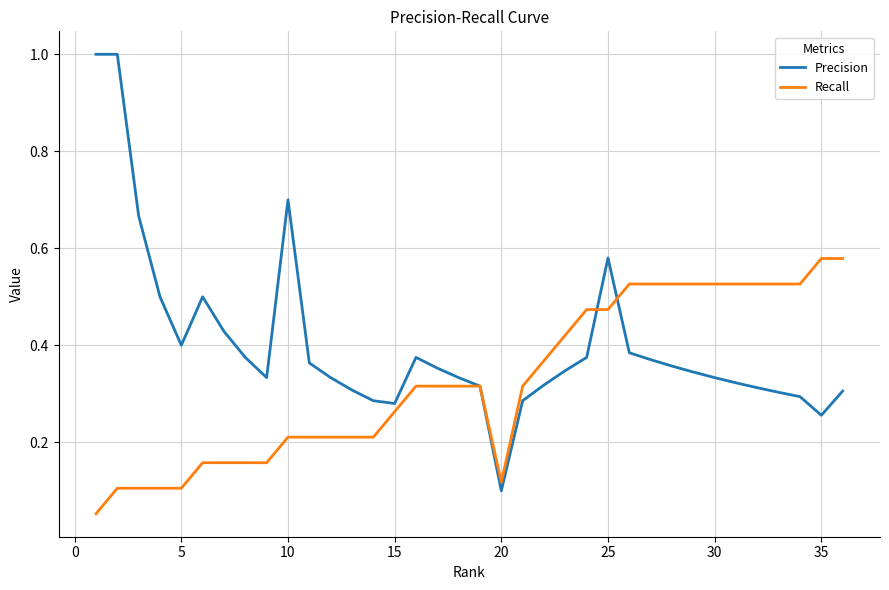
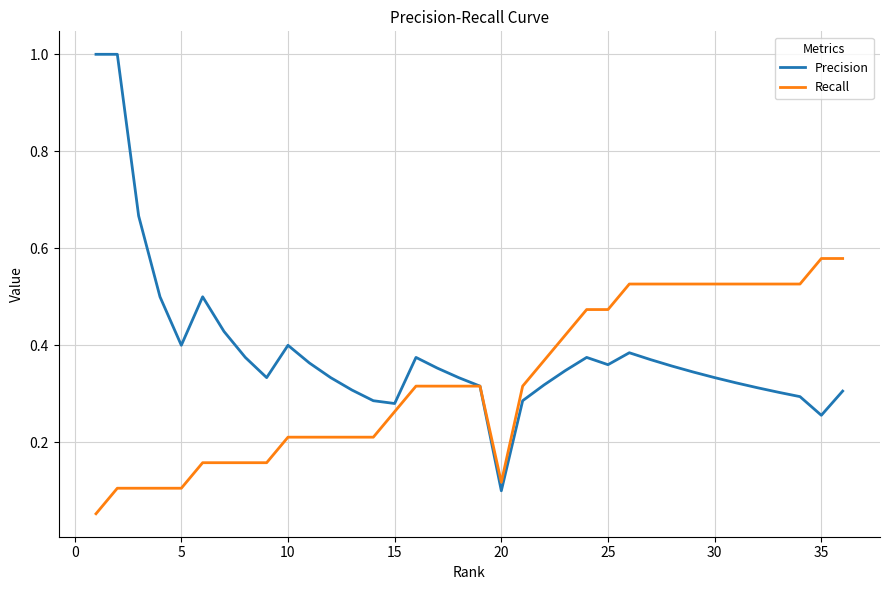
  {
    "Precision": {
      "5": 0.40,
-     "10": 0.7,
+     "10": 0.4,
      "15": 0.28,
      "20": 0.10,
-     "25": 0.58,
+     "25": 0.36,
      "30": 0.33,
      "35": 0.26
    },
    "Recall": {
      "5": 0.11,
      "10": 0.21,
      "15": 0.26,
      "20": 0.12,
      "25": 0.47,
      "30": 0.53,
      "35": 0.58
    }
  }
